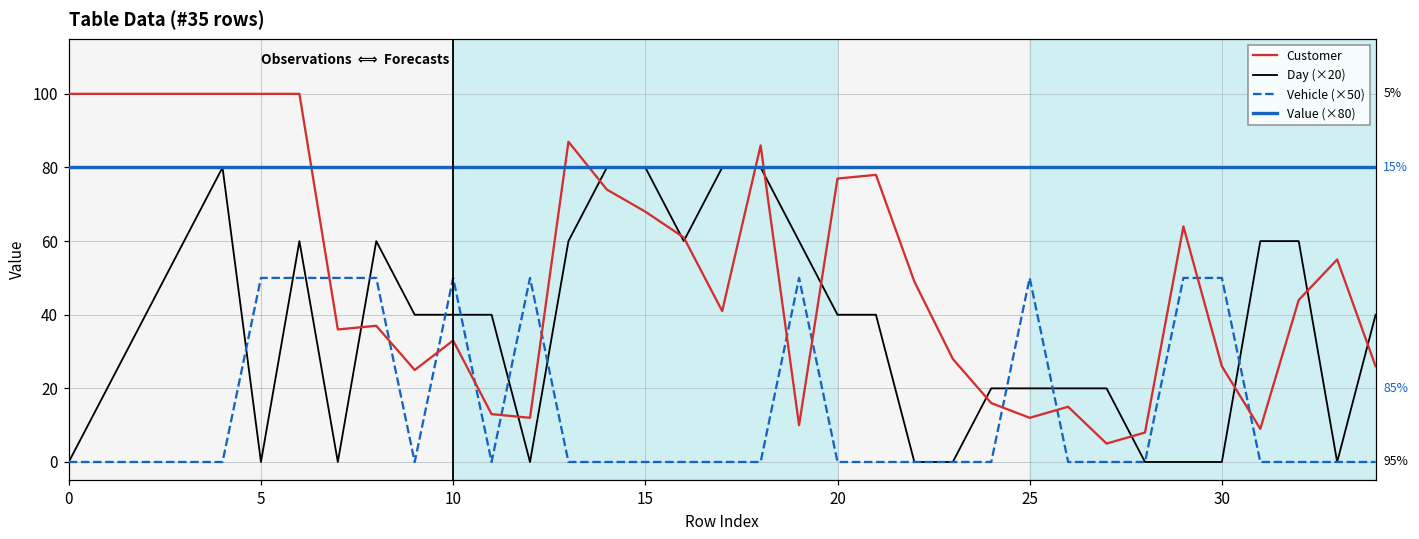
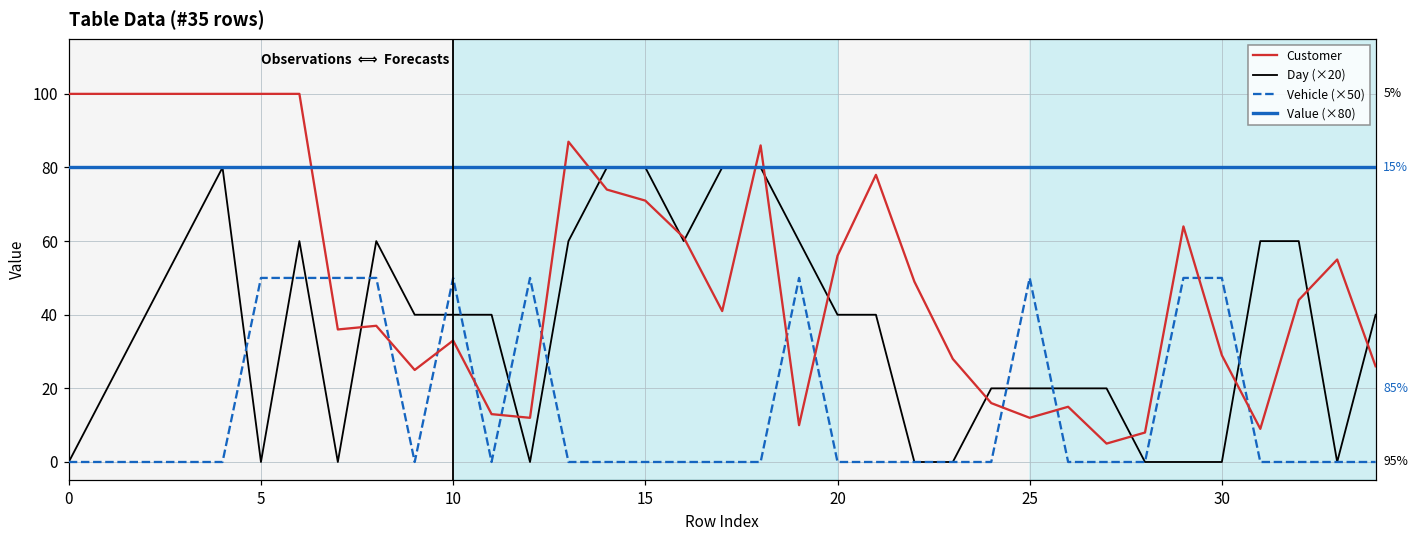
  {
    "Customer": {
      "0": 100,
      "5": 100,
      "10": 33,
-     "15": 68,
-     "20": 77,
+     "15": 71,
+     "20": 56,
      "25": 12,
-     "30": 26
+     "30": 29
    },
    "Day (×20)": {
      "5": 0,
      "10": 40,
      "20": 40,
      "25": 20,
      "30": 0
    }
  }
